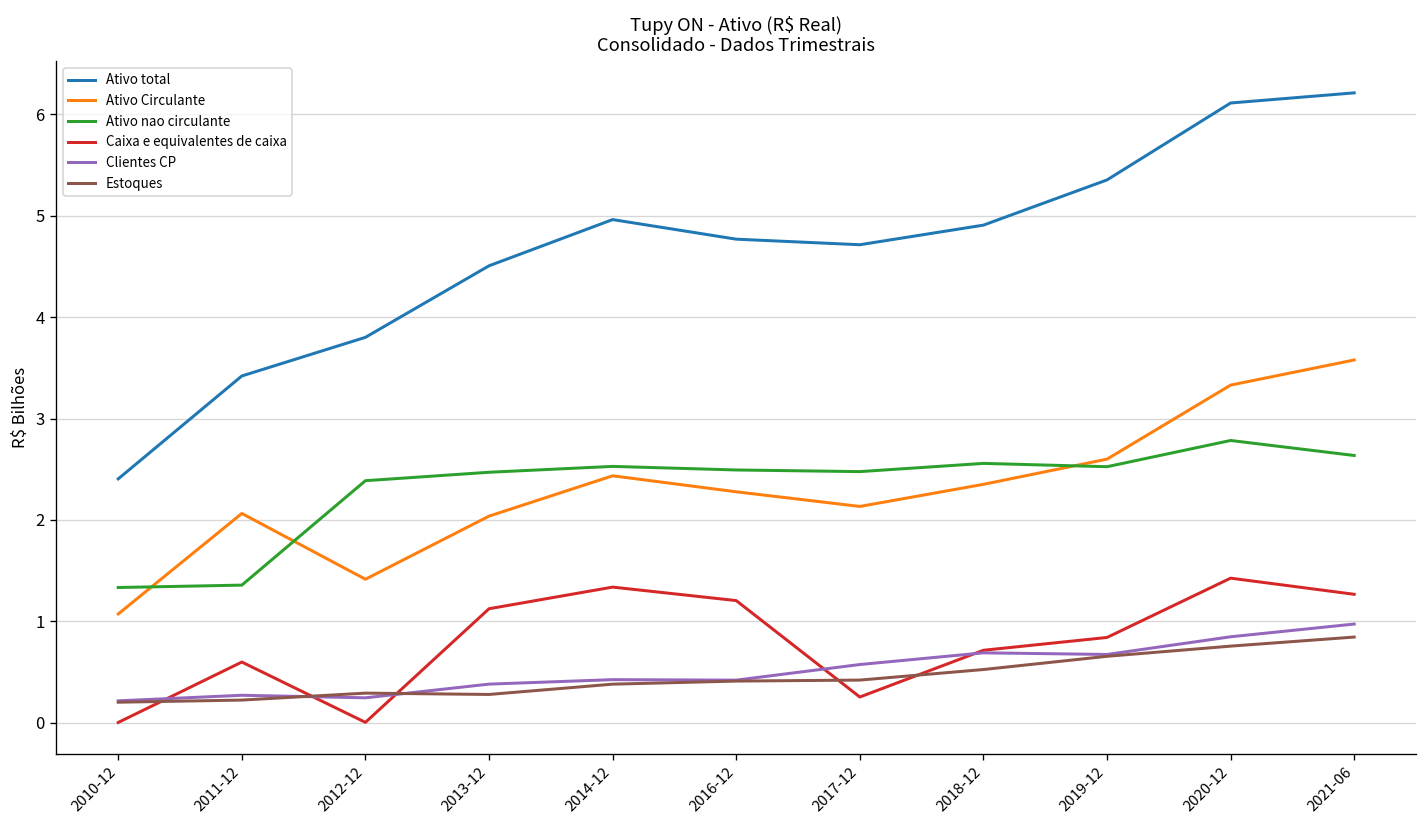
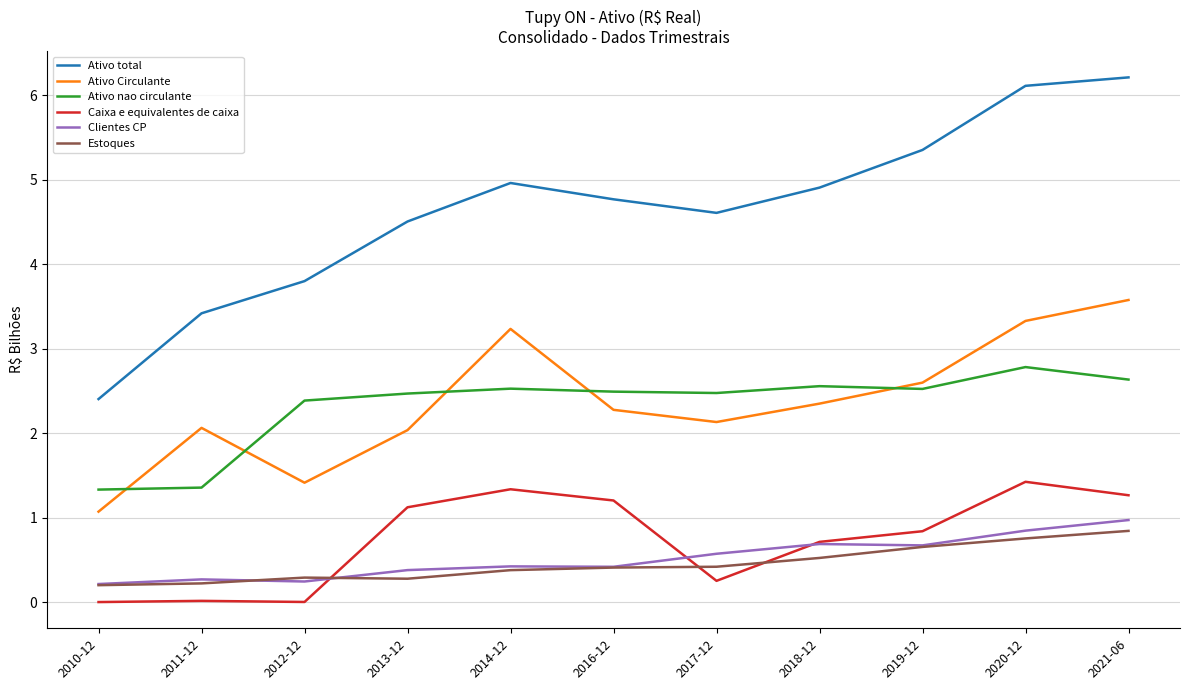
  {
    "Ativo total": {
      "2010-12": 2.4,
      "2011-12": 3.4,
      "2012-12": 3.8,
      "2013-12": 4.5,
      "2014-12": 5.0,
      "2016-12": 4.8,
-     "2017-12": 4.7,
+     "2017-12": 4.6,
      "2018-12": 4.9,
      "2019-12": 5.4,
      "2020-12": 6.1,
      "2021-06": 6.2
    },
    "Ativo Circulante": {
      "2010-12": 1.1,
      "2011-12": 2.1,
      "2012-12": 1.4,
      "2013-12": 2.0,
-     "2014-12": 2.4,
+     "2014-12": 3.2,
      "2016-12": 2.3,
      "2017-12": 2.1,
      "2018-12": 2.4,
      "2019-12": 2.6,
      "2020-12": 3.3,
      "2021-06": 3.6
    },
    "Ativo nao circulante": {
      "2010-12": 1.3,
      "2011-12": 1.4,
      "2012-12": 2.4,
      "2013-12": 2.5,
      "2014-12": 2.5,
      "2016-12": 2.5,
      "2017-12": 2.5,
      "2018-12": 2.6,
      "2019-12": 2.5,
      "2020-12": 2.8,
      "2021-06": 2.6
    },
    "Caixa e equivalentes de caixa": {
      "2010-12": 0.0,
-     "2011-12": 0.6,
+     "2011-12": 0.0,
      "2012-12": 0.0,
      "2013-12": 1.1,
      "2014-12": 1.3,
      "2016-12": 1.2,
      "2017-12": 0.3,
      "2019-12": 0.8,
      "2020-12": 1.4,
      "2021-06": 1.3
    },
    "Clientes CP": {
      "2011-12": 0.3,
      "2012-12": 0.2,
      "2013-12": 0.4,
      "2014-12": 0.4,
      "2017-12": 0.6,
      "2020-12": 0.8,
      "2021-06": 1.0
    },
    "Estoques": {
      "2011-12": 0.2,
      "2012-12": 0.3,
      "2013-12": 0.3,
      "2014-12": 0.4,
      "2017-12": 0.4,
      "2018-12": 0.5,
      "2020-12": 0.8,
      "2021-06": 0.8
    }
  }
